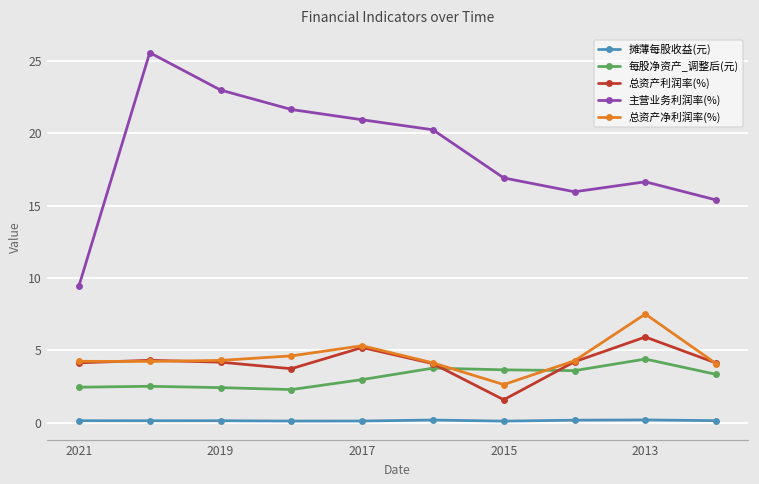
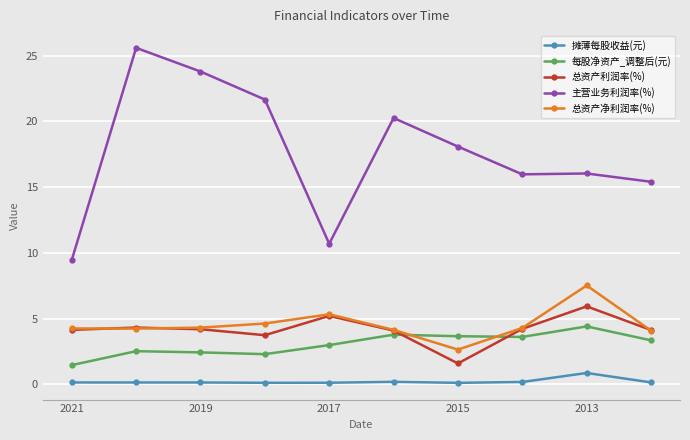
  {
    "摊薄每股收益(元)": {
      "2021": 0.1,
      "2019": 0.1,
      "2017": 0.1,
      "2015": 0.1,
-     "2013": 0.2
+     "2013": 0.9
    },
    "每股净资产_调整后(元)": {
-     "2021": 2.5,
+     "2021": 1.5,
      "2019": 2.4,
      "2017": 3.0,
      "2015": 3.7,
      "2013": 4.4
    },
    "总资产利润率(%)": {
      "2015": 1.6,
      "2013": 5.9
    },
    "主营业务利润率(%)": {
      "2021": 9.5,
-     "2019": 23.0,
-     "2017": 20.9,
-     "2015": 16.9,
-     "2013": 16.7
+     "2019": 23.8,
+     "2017": 10.7,
+     "2015": 18.1,
+     "2013": 16.0
    },
    "总资产净利润率(%)": {
      "2015": 2.6,
      "2013": 7.5
    }
  }
